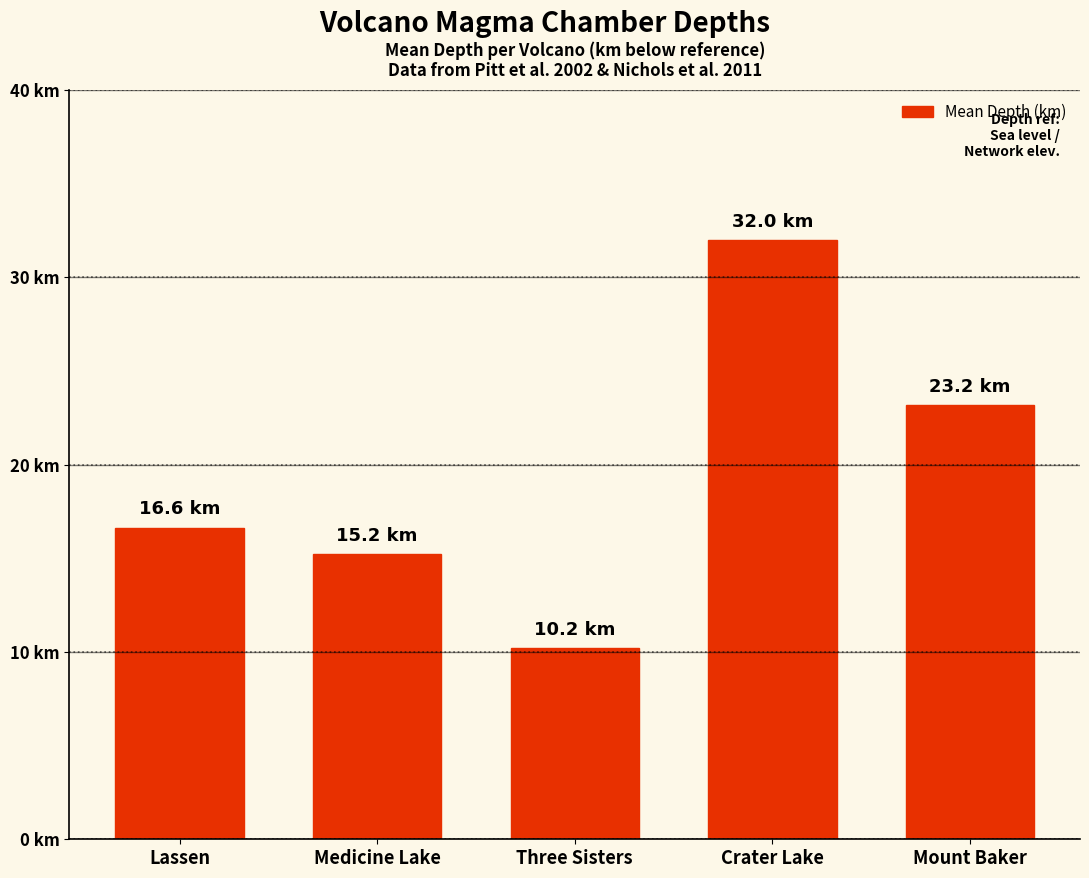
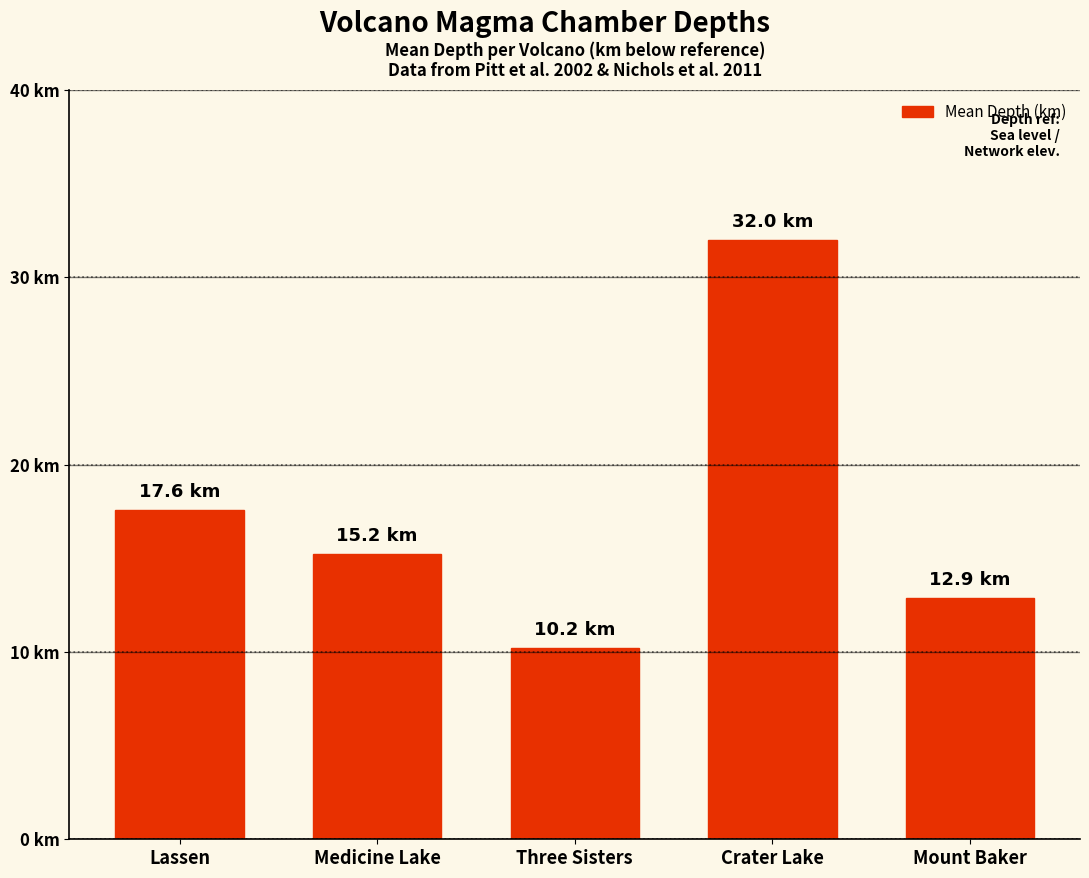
  {
-   "Lassen": 16.6,
+   "Lassen": 17.6,
    "Medicine Lake": 15.2,
    "Three Sisters": 10.2,
    "Crater Lake": 32.0,
-   "Mount Baker": 23.2
+   "Mount Baker": 12.9
  }
